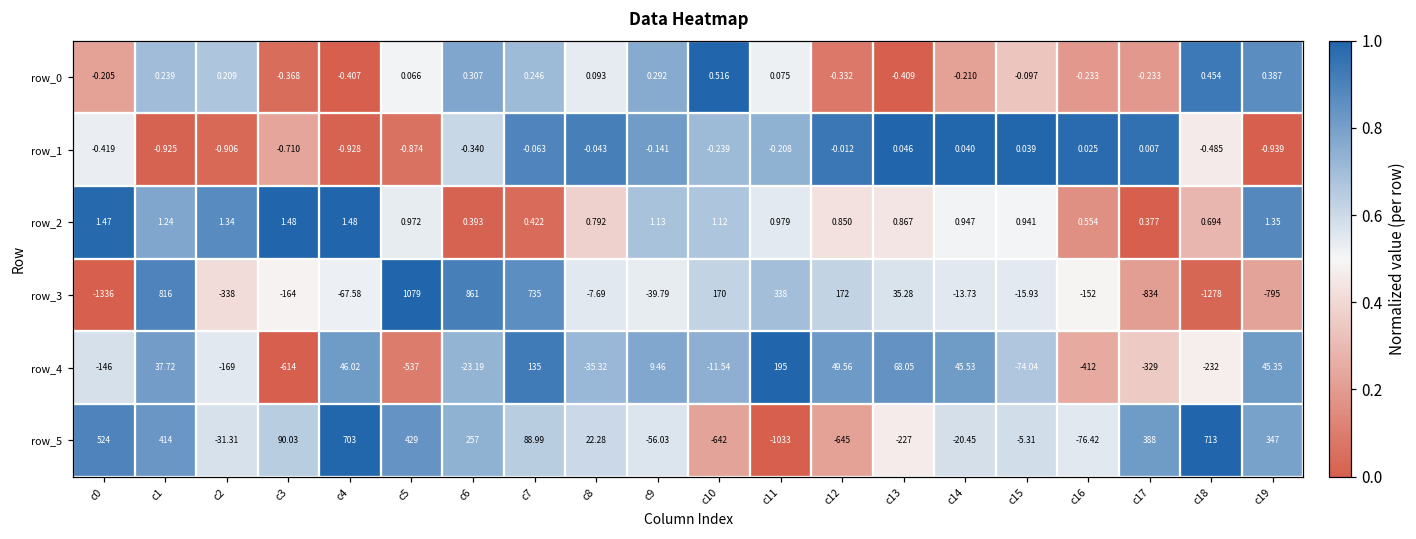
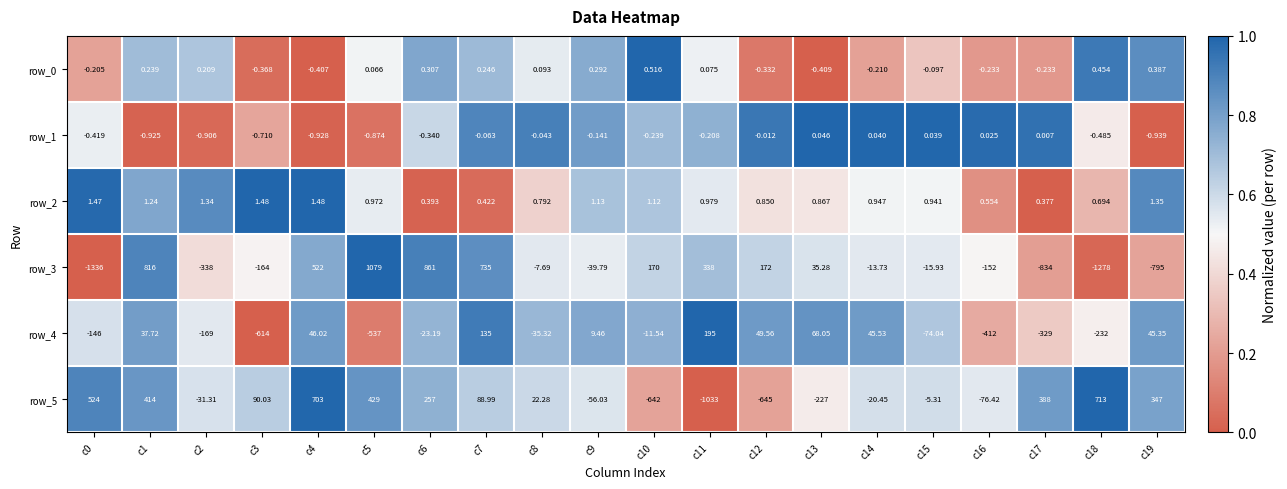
  {
    "row_0": {
      "c0": -0.205,
      "c1": 0.239,
      "c2": 0.209,
      "c3": -0.368,
      "c4": -0.407,
      "c5": 0.066,
      "c6": 0.307,
      "c7": 0.246,
      "c8": 0.093,
      "c9": 0.292,
      "c10": 0.516,
      "c11": 0.075,
      "c12": -0.332,
      "c13": -0.409,
      "c14": -0.210,
      "c15": -0.097,
      "c16": -0.233,
      "c17": -0.233,
      "c18": 0.454,
      "c19": 0.387
    },
    "row_1": {
      "c0": -0.419,
      "c1": -0.925,
      "c2": -0.906,
      "c3": -0.710,
      "c4": -0.928,
      "c5": -0.874,
      "c6": -0.340,
      "c7": -0.063,
      "c8": -0.043,
      "c9": -0.141,
      "c10": -0.239,
      "c11": -0.208,
      "c12": -0.012,
      "c13": 0.046,
      "c14": 0.040,
      "c15": 0.039,
      "c16": 0.025,
      "c17": 0.007,
      "c18": -0.485,
      "c19": -0.939
    },
    "row_2": {
      "c0": 1.47,
      "c1": 1.24,
      "c2": 1.34,
      "c3": 1.48,
      "c4": 1.48,
      "c5": 0.972,
      "c6": 0.393,
      "c7": 0.422,
      "c8": 0.792,
      "c9": 1.13,
      "c10": 1.12,
      "c11": 0.979,
      "c12": 0.850,
      "c13": 0.867,
      "c14": 0.947,
      "c15": 0.941,
      "c16": 0.554,
      "c17": 0.377,
      "c18": 0.694,
      "c19": 1.35
    },
    "row_3": {
      "c0": -1336,
      "c1": 816,
      "c2": -338,
      "c3": -164,
-     "c4": -67.58,
+     "c4": 522,
      "c5": 1079,
      "c6": 861,
      "c7": 735,
      "c8": -7.69,
      "c9": -39.79,
      "c10": 170,
      "c11": 338,
      "c12": 172,
      "c13": 35.28,
      "c14": -13.73,
      "c15": -15.93,
      "c16": -152,
      "c17": -834,
      "c18": -1278,
      "c19": -795
    },
    "row_4": {
      "c0": -146,
      "c1": 37.72,
      "c2": -169,
      "c3": -614,
      "c4": 46.02,
      "c5": -537,
      "c6": -23.19,
      "c7": 135,
      "c8": -35.32,
      "c9": 9.46,
      "c10": -11.54,
      "c11": 195,
      "c12": 49.56,
      "c13": 68.05,
      "c14": 45.53,
      "c15": -74.04,
      "c16": -412,
      "c17": -329,
      "c18": -232,
      "c19": 45.35
    },
    "row_5": {
      "c0": 524,
      "c1": 414,
      "c2": -31.31,
      "c3": 90.03,
      "c4": 703,
      "c5": 429,
      "c6": 257,
      "c7": 88.99,
      "c8": 22.28,
      "c9": -56.03,
      "c10": -642,
      "c11": -1033,
      "c12": -645,
      "c13": -227,
      "c14": -20.45,
      "c15": -5.31,
      "c16": -76.42,
      "c17": 388,
      "c18": 713,
      "c19": 347
    }
  }
